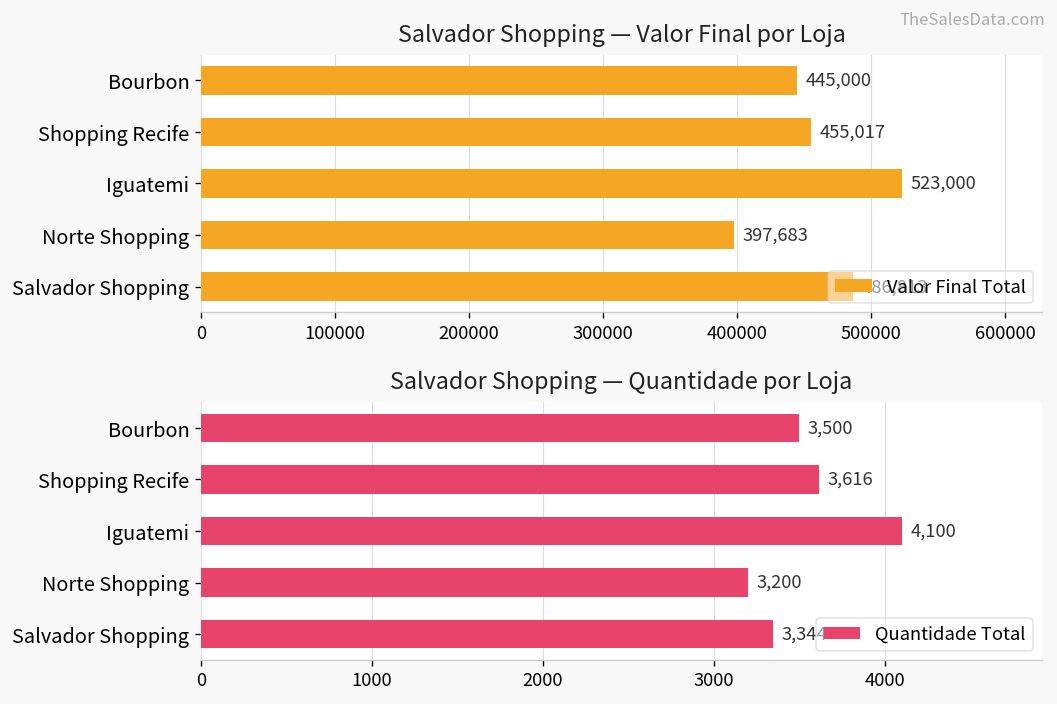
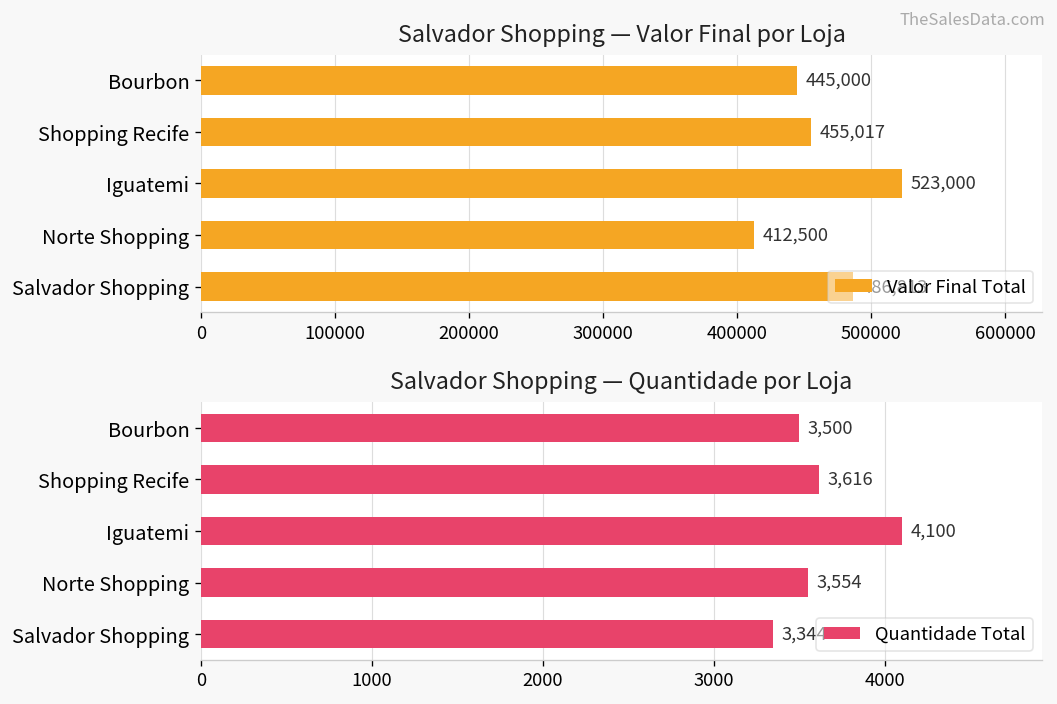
  {
    "Salvador Shopping — Valor Final por Loja": {
      "Bourbon": "445,000",
      "Shopping Recife": "455,017",
      "Iguatemi": "523,000",
-     "Norte Shopping": "397,683"
+     "Norte Shopping": "412,500"
    },
    "Salvador Shopping — Quantidade por Loja": {
      "Bourbon": "3,500",
      "Shopping Recife": "3,616",
      "Iguatemi": "4,100",
-     "Norte Shopping": "3,200"
+     "Norte Shopping": "3,554"
    }
  }
